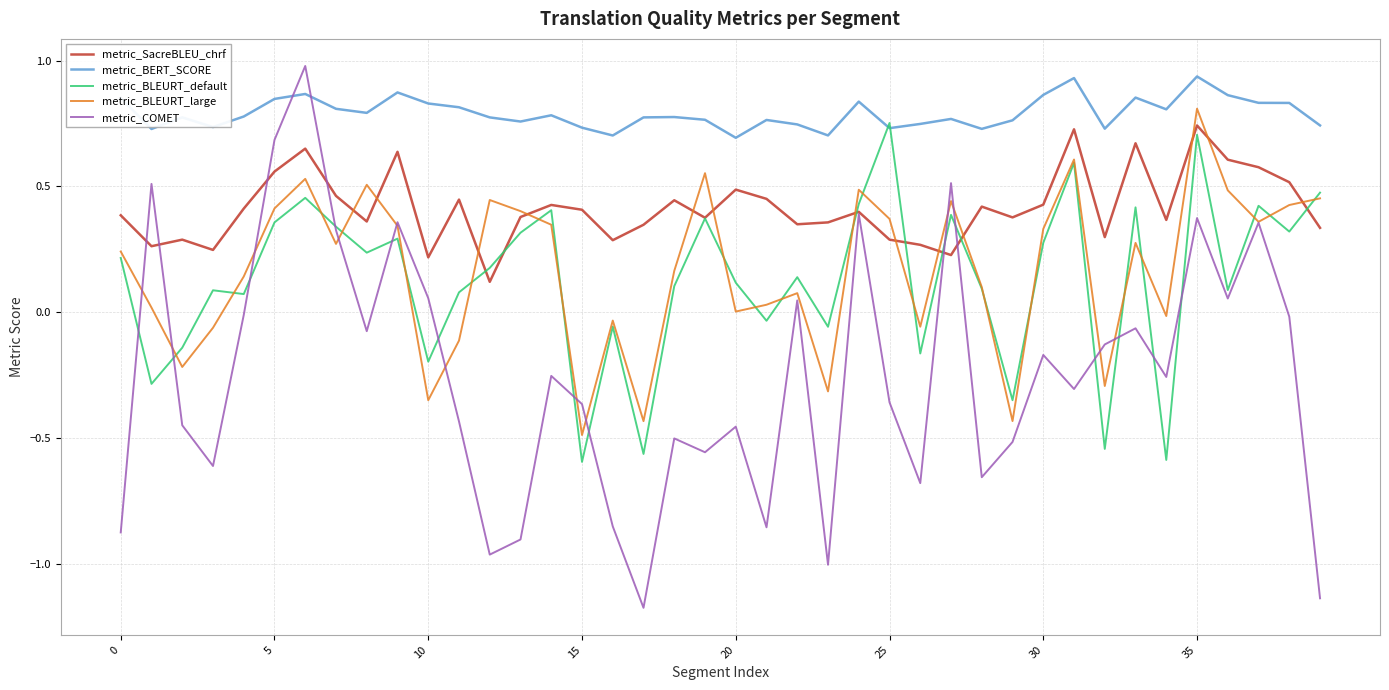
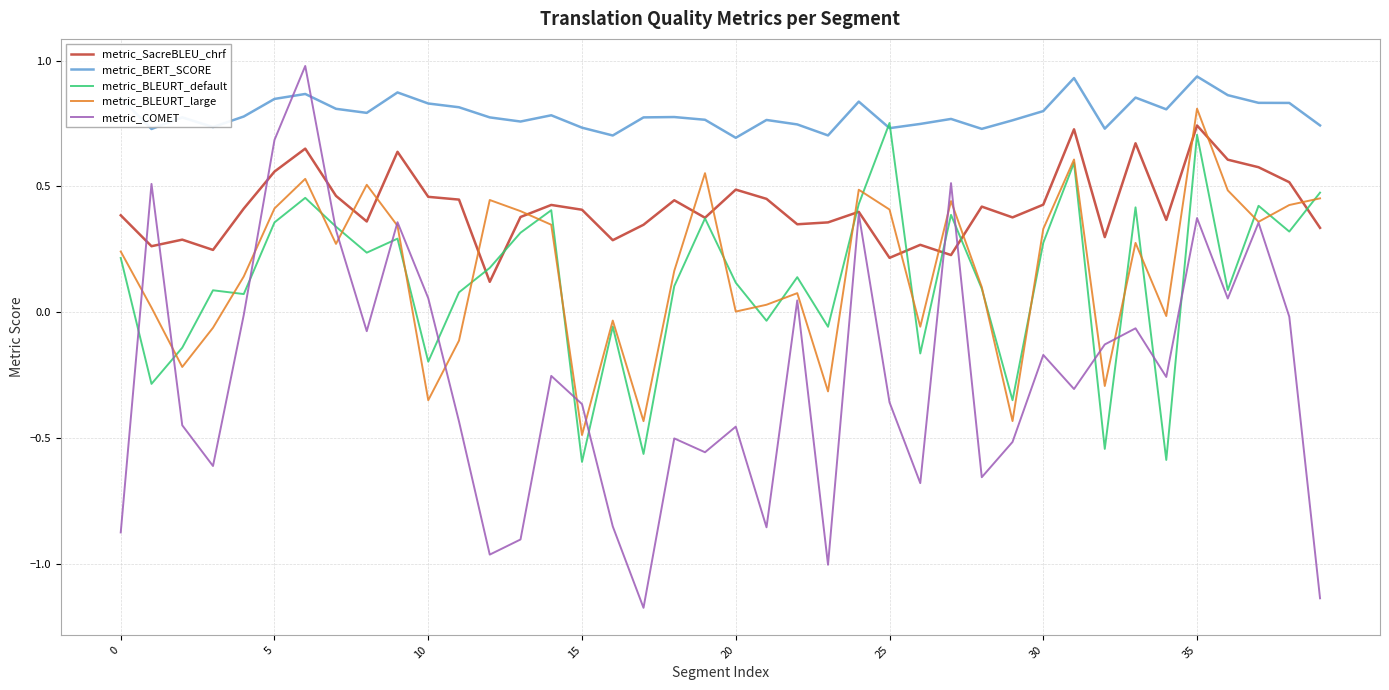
  {
    "metric_SacreBLEU_chrf": {
      "0": 0.38,
      "5": 0.56,
-     "10": 0.22,
+     "10": 0.46,
      "15": 0.41,
      "20": 0.49,
-     "25": 0.29,
+     "25": 0.22,
      "30": 0.43,
      "35": 0.74
    },
    "metric_BERT_SCORE": {
      "5": 0.85,
      "10": 0.83,
      "15": 0.73,
      "20": 0.69,
      "25": 0.73,
-     "30": 0.86,
+     "30": 0.80,
      "35": 0.94
    },
    "metric_BLEURT_default": {
      "0": 0.22,
      "5": 0.36,
      "10": -0.20,
      "15": -0.60,
      "20": 0.12,
      "25": 0.75,
      "30": 0.28,
      "35": 0.71
    },
    "metric_BLEURT_large": {
      "0": 0.24,
      "5": 0.41,
      "10": -0.35,
      "15": -0.49,
      "20": 0.00,
-     "25": 0.37,
+     "25": 0.41,
      "30": 0.33,
      "35": 0.81
    },
    "metric_COMET": {
      "0": -0.88,
      "5": 0.68,
      "10": 0.06,
      "15": -0.37,
      "20": -0.46,
      "25": -0.36,
      "30": -0.17,
      "35": 0.37
    }
  }
